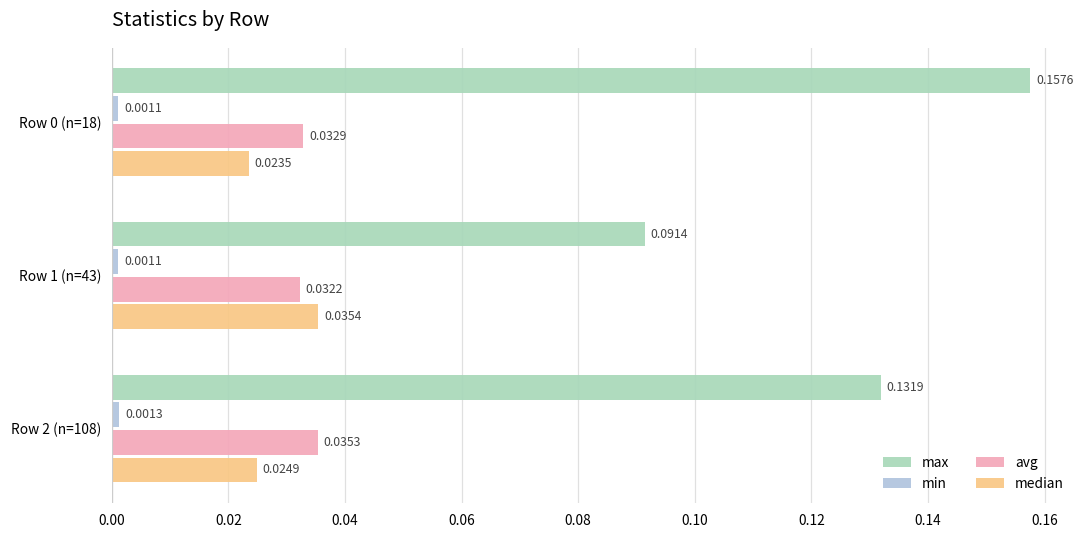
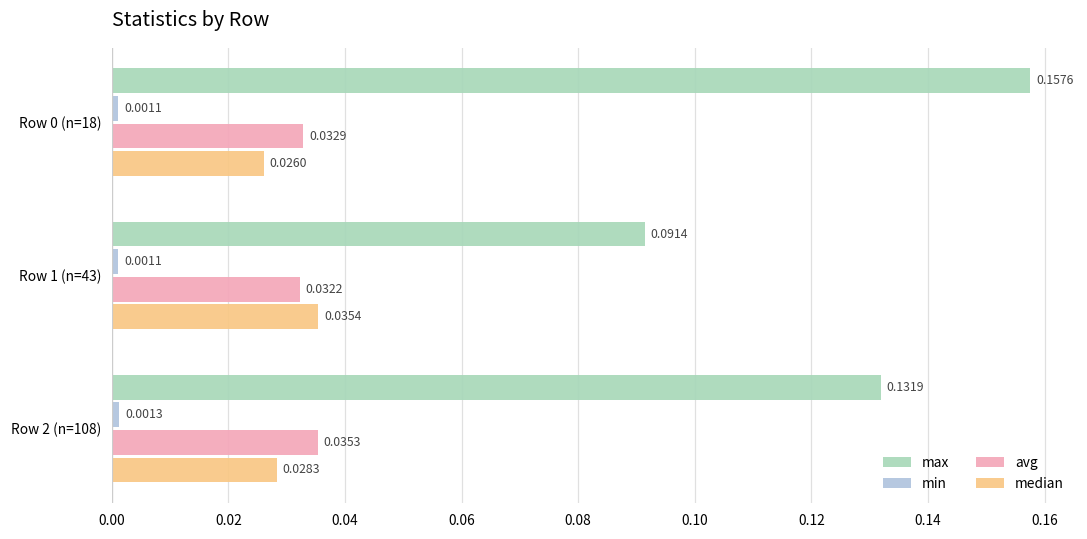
  {
    "avg": {
      "Row 0 (n=18)": 0.0329,
      "Row 1 (n=43)": 0.0322,
      "Row 2 (n=108)": 0.0353
    },
    "median": {
-     "Row 0 (n=18)": 0.0235,
+     "Row 0 (n=18)": 0.0260,
      "Row 1 (n=43)": 0.0354,
-     "Row 2 (n=108)": 0.0249
+     "Row 2 (n=108)": 0.0283
    }
  }
